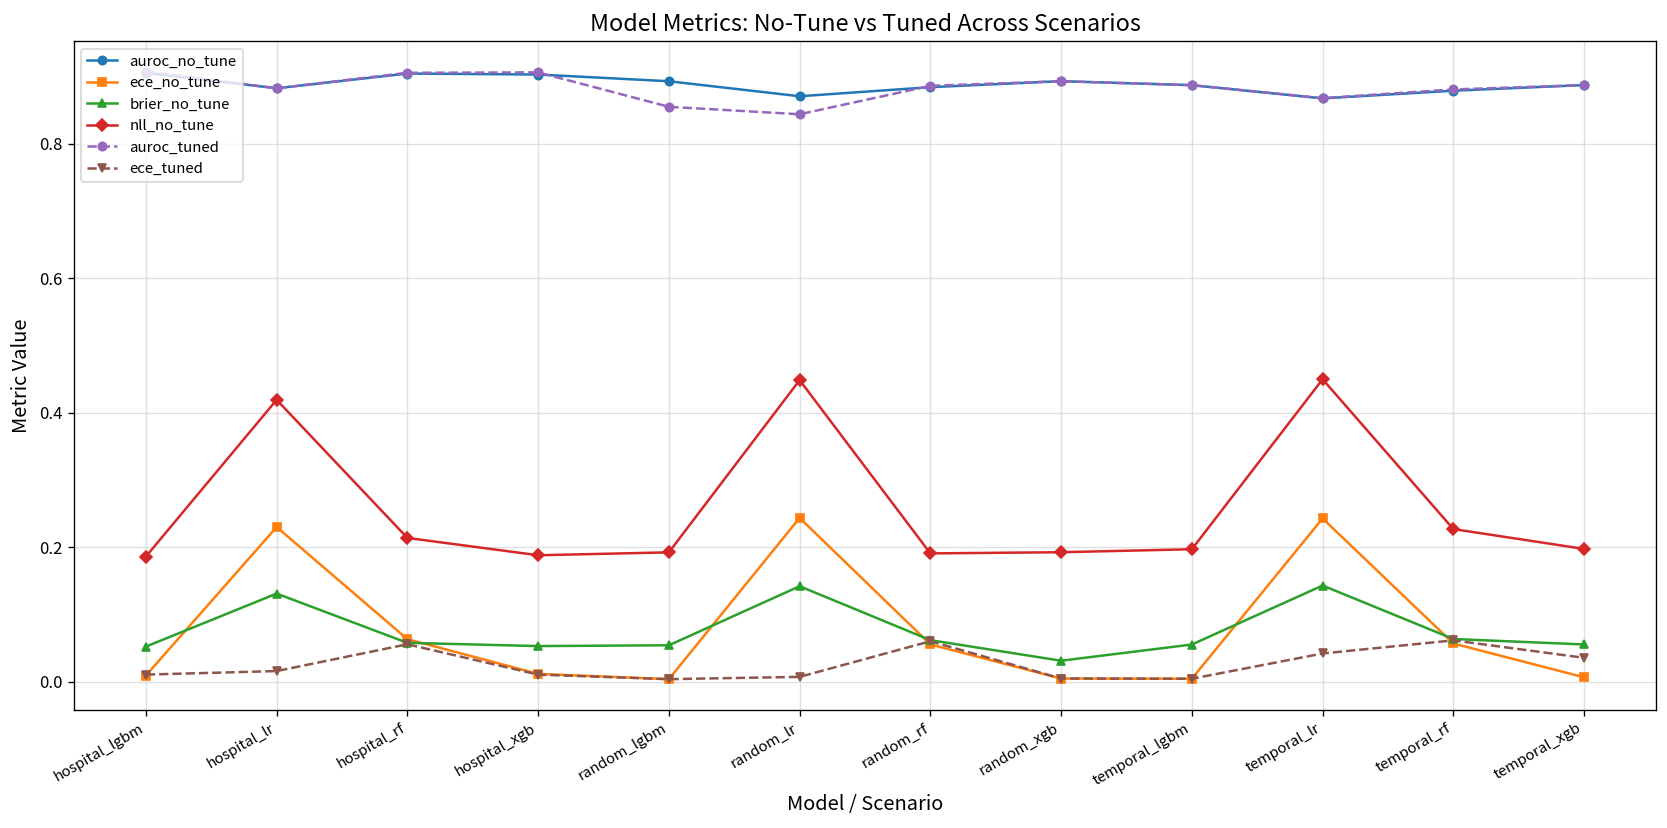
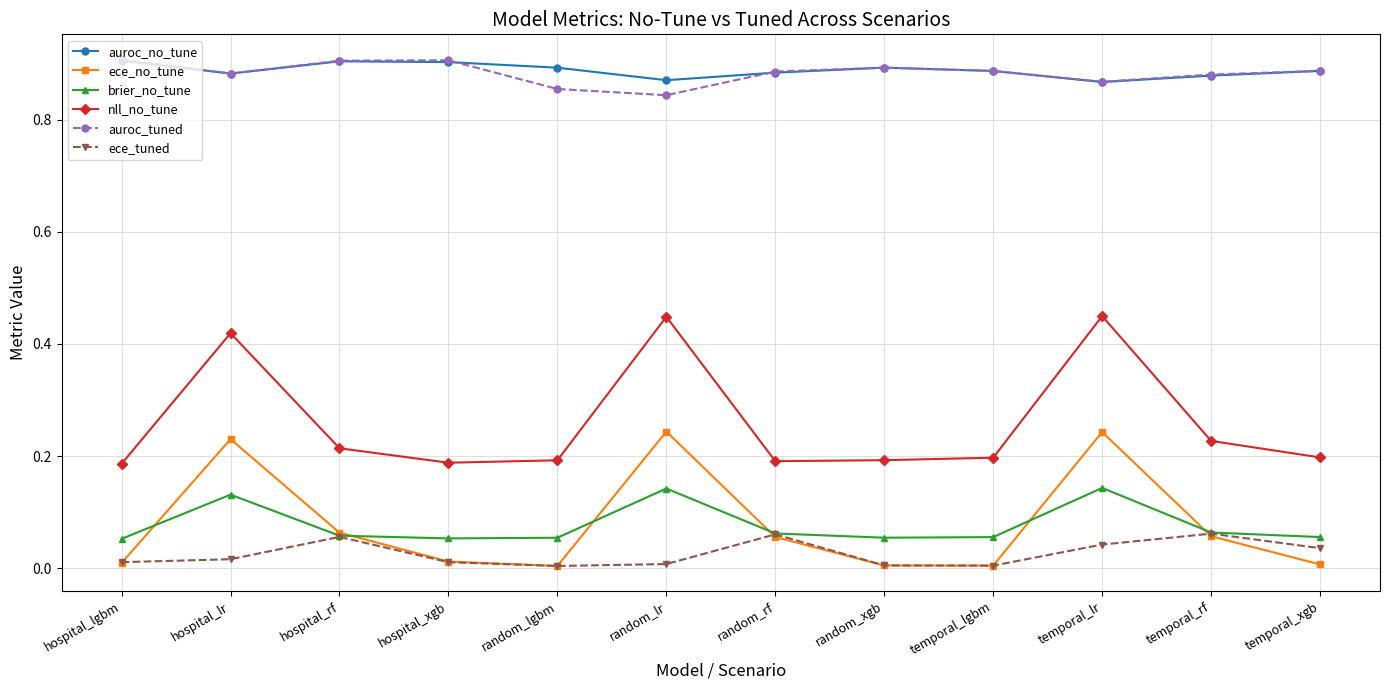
  {
    "auroc_no_tune": {
      "random_lgbm": 0.89,
      "random_lr": 0.87
    },
    "ece_no_tune": {
      "hospital_lr": 0.23,
      "hospital_rf": 0.06,
      "random_lr": 0.24,
      "random_rf": 0.06,
      "temporal_lr": 0.24,
      "temporal_rf": 0.06,
      "temporal_xgb": 0.01
    },
    "brier_no_tune": {
      "hospital_lgbm": 0.05,
      "hospital_lr": 0.13,
      "hospital_xgb": 0.05,
      "random_lgbm": 0.05,
      "random_lr": 0.14,
-     "random_xgb": 0.03,
+     "random_xgb": 0.05,
      "temporal_lgbm": 0.06,
      "temporal_lr": 0.14,
      "temporal_xgb": 0.06
    },
    "nll_no_tune": {
      "hospital_lgbm": 0.19,
      "hospital_lr": 0.42,
      "hospital_rf": 0.21,
      "hospital_xgb": 0.19,
      "random_lgbm": 0.19,
      "random_lr": 0.45,
      "random_rf": 0.19,
      "random_xgb": 0.19,
      "temporal_lgbm": 0.20,
      "temporal_lr": 0.45,
      "temporal_rf": 0.23,
      "temporal_xgb": 0.20
    },
    "auroc_tuned": {
      "random_lgbm": 0.85,
      "random_lr": 0.84
    },
    "ece_tuned": {
      "hospital_lr": 0.02,
      "random_lr": 0.01,
      "temporal_lr": 0.04,
      "temporal_xgb": 0.04
    }
  }
